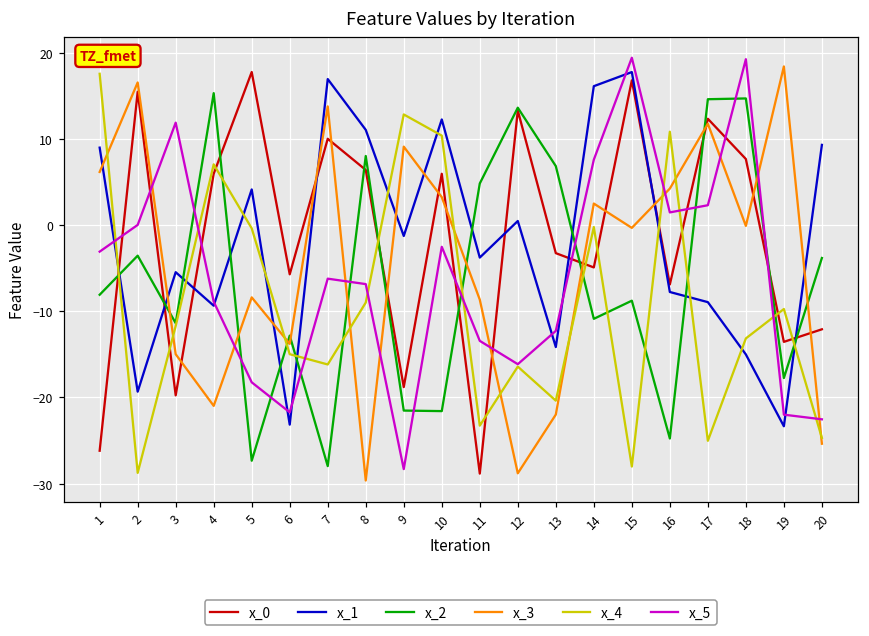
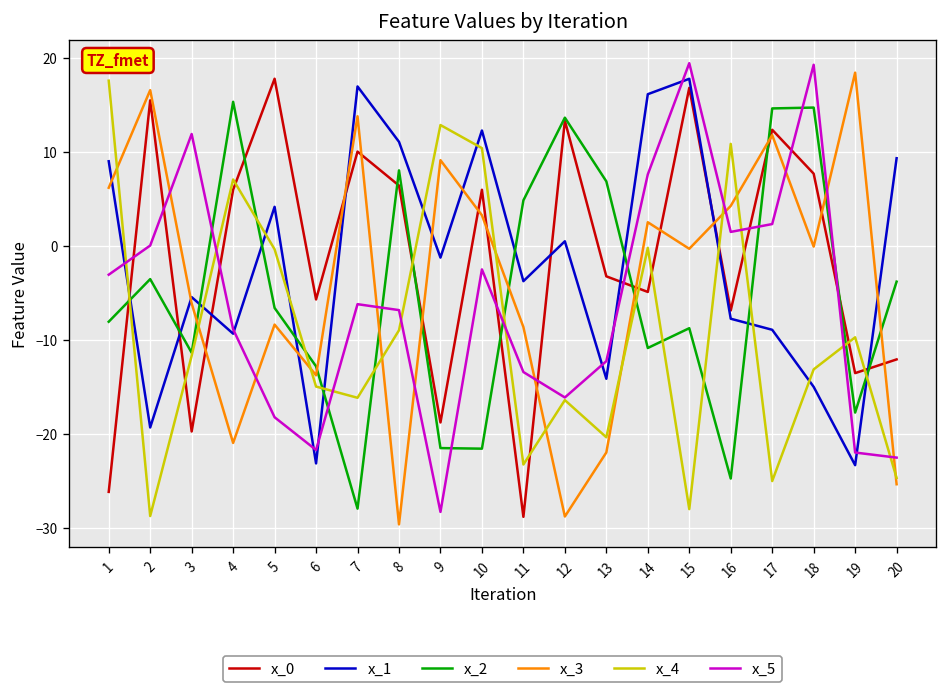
  {
    "x_0": {
      "1": -26,
      "2": 15,
      "3": -20,
      "4": 6,
      "5": 18,
      "6": -6,
      "7": 10,
      "8": 6,
      "9": -19,
      "10": 6,
      "11": -29,
      "13": -3,
      "14": -5,
      "15": 17,
      "16": -7,
      "17": 12,
      "18": 8,
      "19": -14,
      "20": -12
    },
    "x_1": {
      "1": 9,
      "2": -19,
      "3": -5,
      "4": -9,
      "5": 4,
      "6": -23,
      "7": 17,
      "8": 11,
      "9": -1,
      "10": 12,
      "11": -4,
      "12": 0,
      "13": -14,
      "14": 16,
      "15": 18,
      "16": -8,
      "17": -9,
      "18": -15,
      "19": -23,
      "20": 9
    },
    "x_2": {
      "1": -8,
      "2": -4,
      "3": -11,
      "4": 15,
-     "5": -27,
+     "5": -7,
      "6": -13,
      "7": -28,
      "8": 8,
      "9": -22,
      "10": -22,
      "11": 5,
      "13": 7,
      "14": -11,
      "15": -9,
      "16": -25,
      "17": 15,
      "18": 15,
      "19": -18,
      "20": -4
    },
    "x_3": {
      "1": 6,
      "2": 17,
-     "3": -15,
+     "3": -6,
      "4": -21,
      "5": -8,
      "6": -14,
      "7": 14,
      "8": -30,
      "9": 9,
      "10": 3,
      "11": -9,
      "12": -29,
      "13": -22,
      "14": 3,
      "15": 0,
      "16": 4,
      "17": 12,
      "18": 0,
      "19": 18,
      "20": -25
    },
    "x_4": {
      "1": 18,
      "2": -29,
      "3": -12,
      "4": 7,
      "5": 0,
      "6": -15,
      "7": -16,
      "8": -9,
      "9": 13,
      "10": 10,
      "11": -23,
      "13": -20,
      "14": 0,
      "15": -28,
      "16": 11,
      "17": -25,
      "18": -13,
      "19": -10,
      "20": -25
    },
    "x_5": {
      "1": -3,
      "2": 0,
      "3": 12,
      "4": -9,
      "5": -18,
      "6": -22,
      "7": -6,
      "8": -7,
      "9": -28,
      "10": -3,
      "11": -13,
      "13": -12,
      "14": 8,
      "15": 19,
      "16": 1,
      "17": 2,
      "18": 19,
      "19": -22,
      "20": -23
    }
  }
